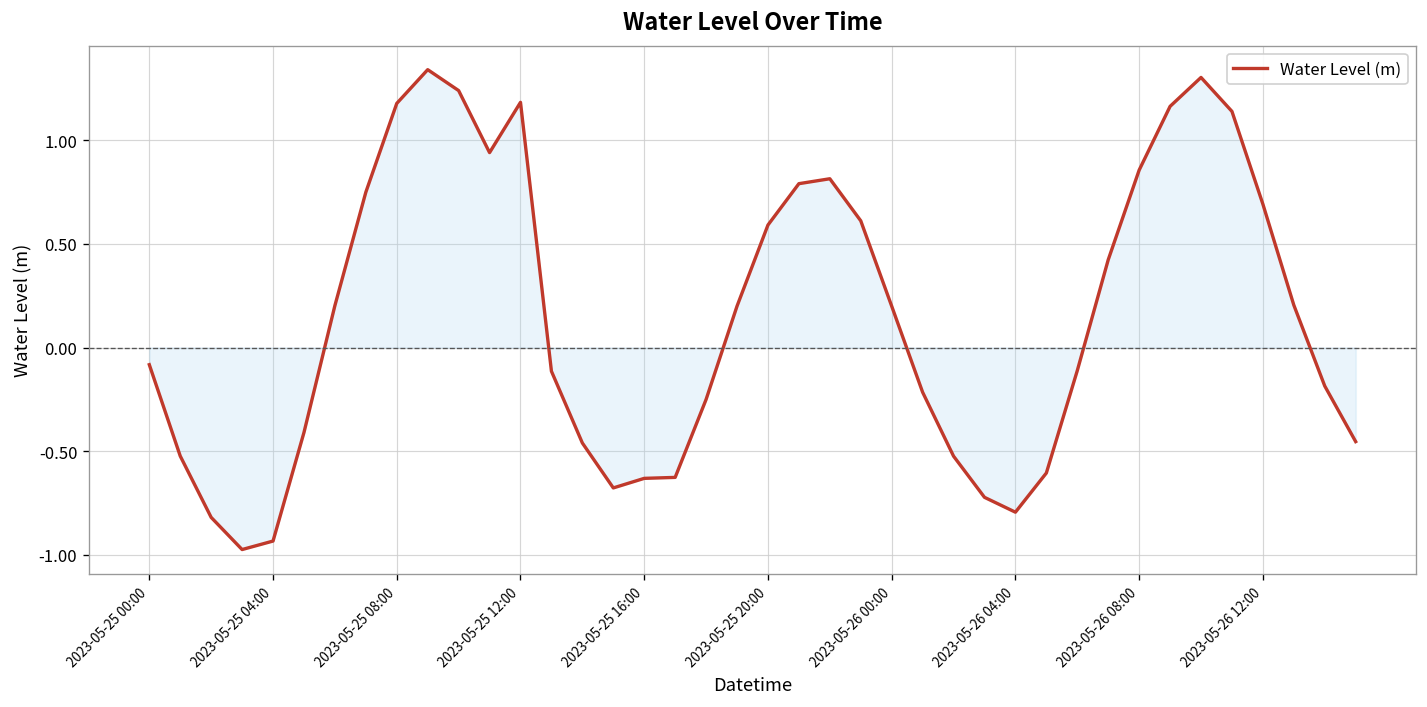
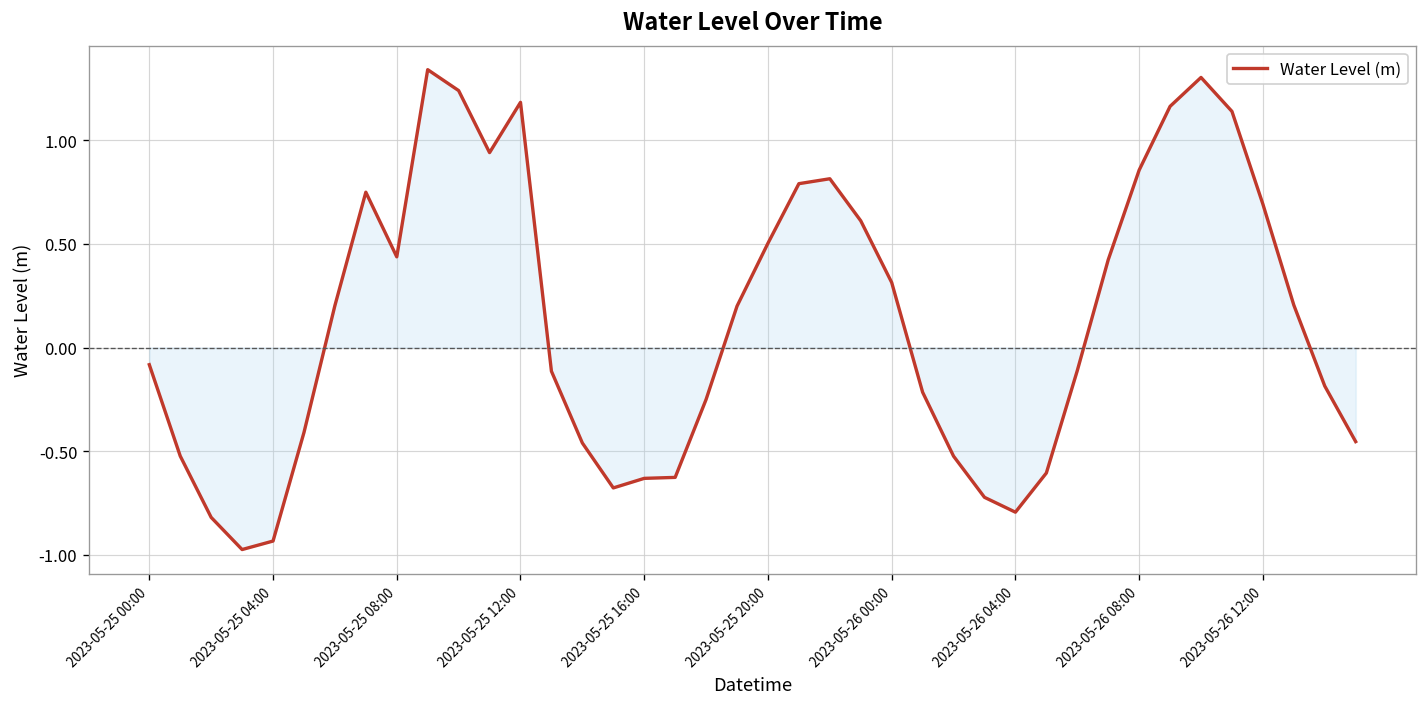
  {
    "Water Level (m)": {
      "2023-05-25 00:00": -0.08,
      "2023-05-25 04:00": -0.93,
-     "2023-05-25 08:00": 1.18,
+     "2023-05-25 08:00": 0.44,
      "2023-05-25 16:00": -0.63,
-     "2023-05-25 20:00": 0.59,
-     "2023-05-26 00:00": 0.20,
+     "2023-05-25 20:00": 0.50,
+     "2023-05-26 00:00": 0.31,
      "2023-05-26 04:00": -0.79
    }
  }
